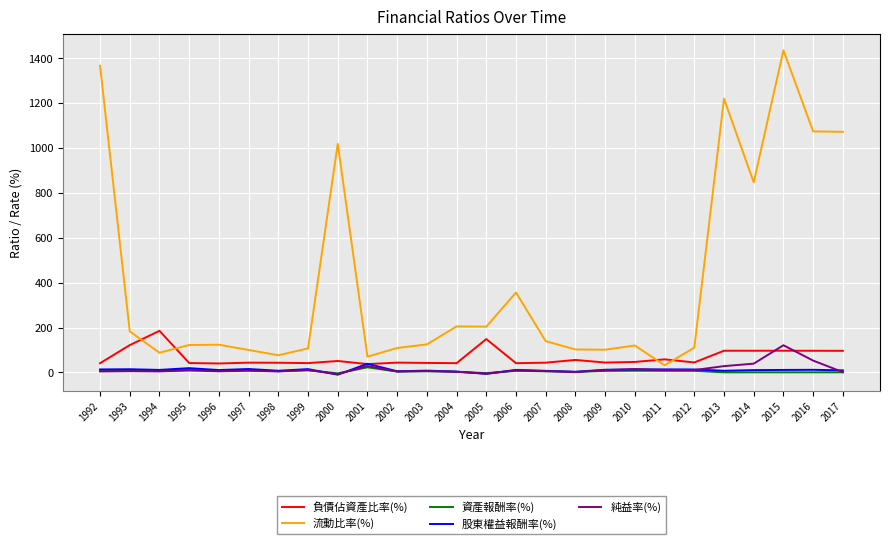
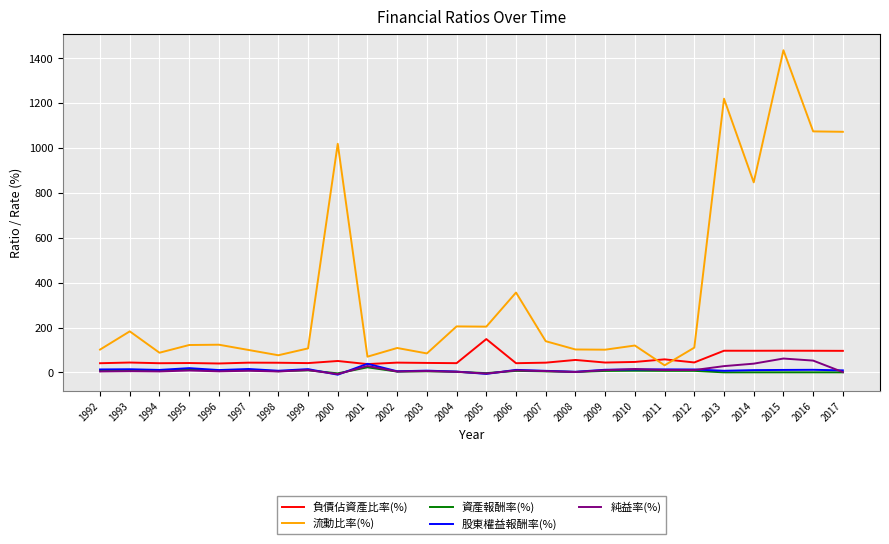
  {
    "負債佔資產比率(%)": {
      "1992": 40,
-     "1993": 120,
-     "1994": 190,
+     "1993": 40,
+     "1994": 40,
      "1995": 40,
      "1996": 40,
      "1997": 40,
      "1998": 40,
      "1999": 40,
      "2000": 50,
      "2002": 40,
      "2003": 40,
      "2004": 40,
      "2005": 150,
      "2006": 40,
      "2007": 40,
      "2008": 60,
      "2009": 40,
      "2010": 50,
      "2011": 60,
      "2012": 40,
      "2013": 100,
      "2014": 100,
      "2015": 100,
      "2016": 100,
      "2017": 100
    },
    "流動比率(%)": {
-     "1992": 1370,
+     "1992": 100,
      "1993": 180,
      "1994": 90,
      "1995": 120,
      "1996": 120,
      "1997": 100,
      "1998": 80,
      "1999": 110,
      "2000": 1020,
      "2001": 70,
      "2002": 110,
-     "2003": 120,
+     "2003": 80,
      "2004": 210,
      "2005": 200,
      "2006": 360,
      "2007": 140,
      "2008": 100,
      "2009": 100,
      "2010": 120,
      "2011": 30,
      "2012": 110,
      "2013": 1220,
      "2014": 850,
      "2015": 1440,
      "2016": 1070,
      "2017": 1070
    },
    "純益率(%)": {
      "2013": 30,
      "2014": 40,
-     "2015": 120,
+     "2015": 60,
      "2016": 50
    }
  }
